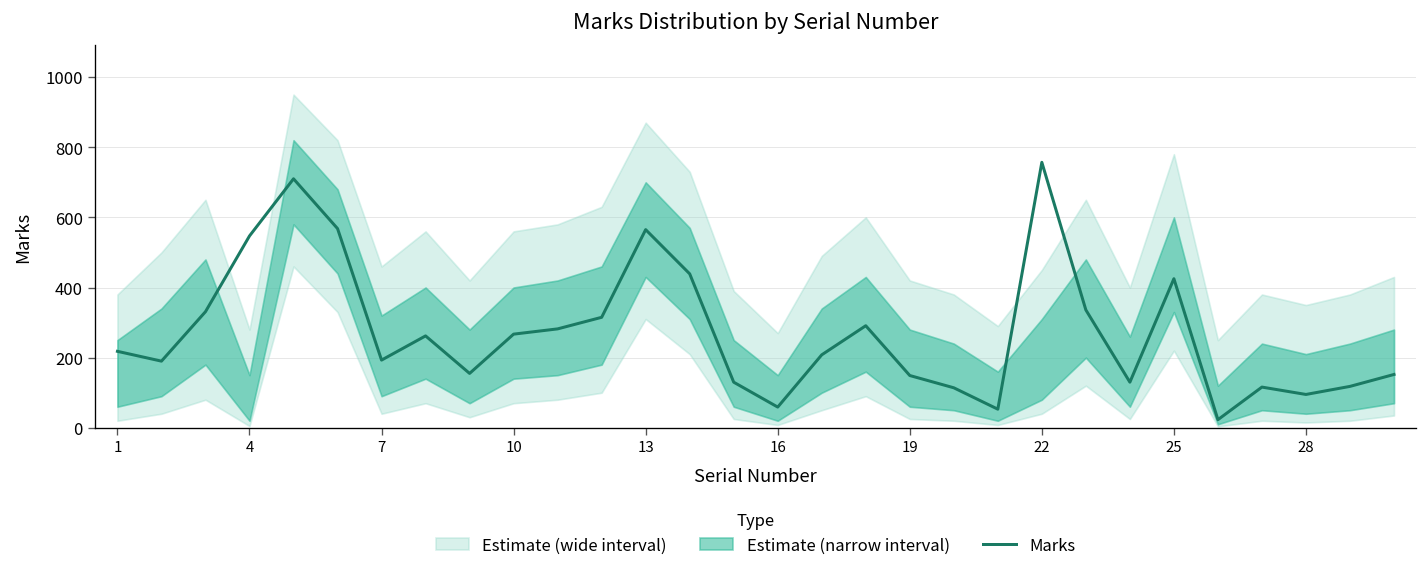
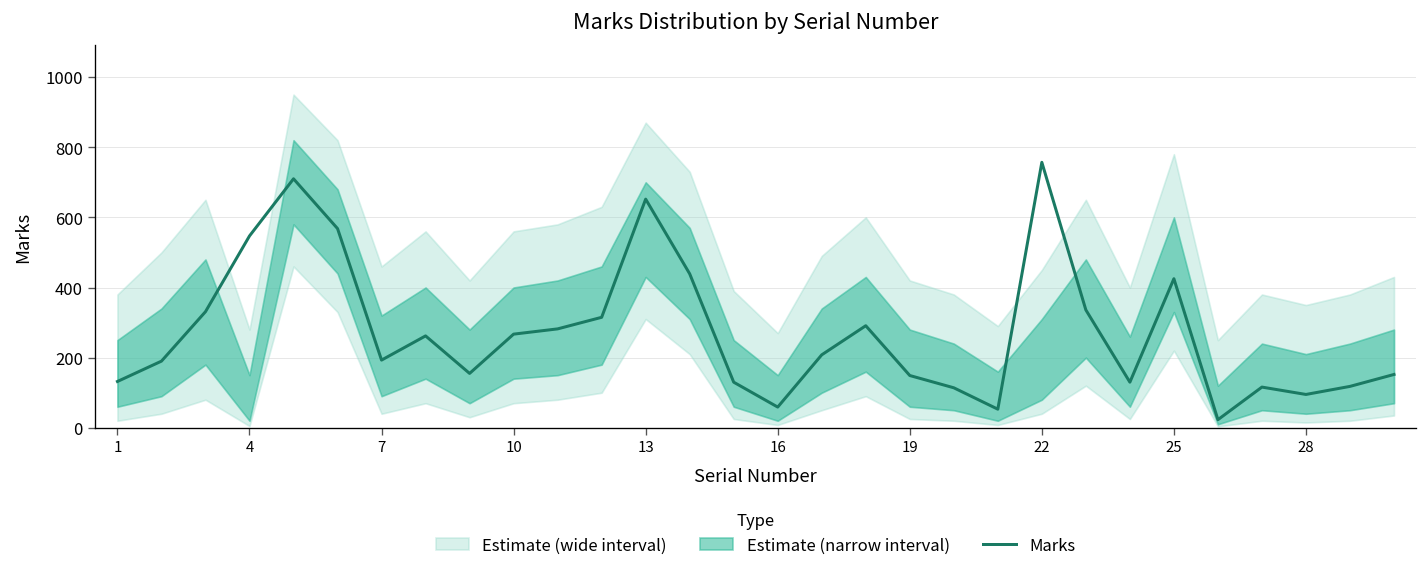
  {
    "Marks": {
-     "1": 220,
+     "1": 130,
      "4": 550,
      "7": 190,
      "10": 270,
-     "13": 570,
+     "13": 650,
      "16": 60,
      "19": 150,
      "22": 760,
      "25": 430,
      "28": 100
    }
  }
